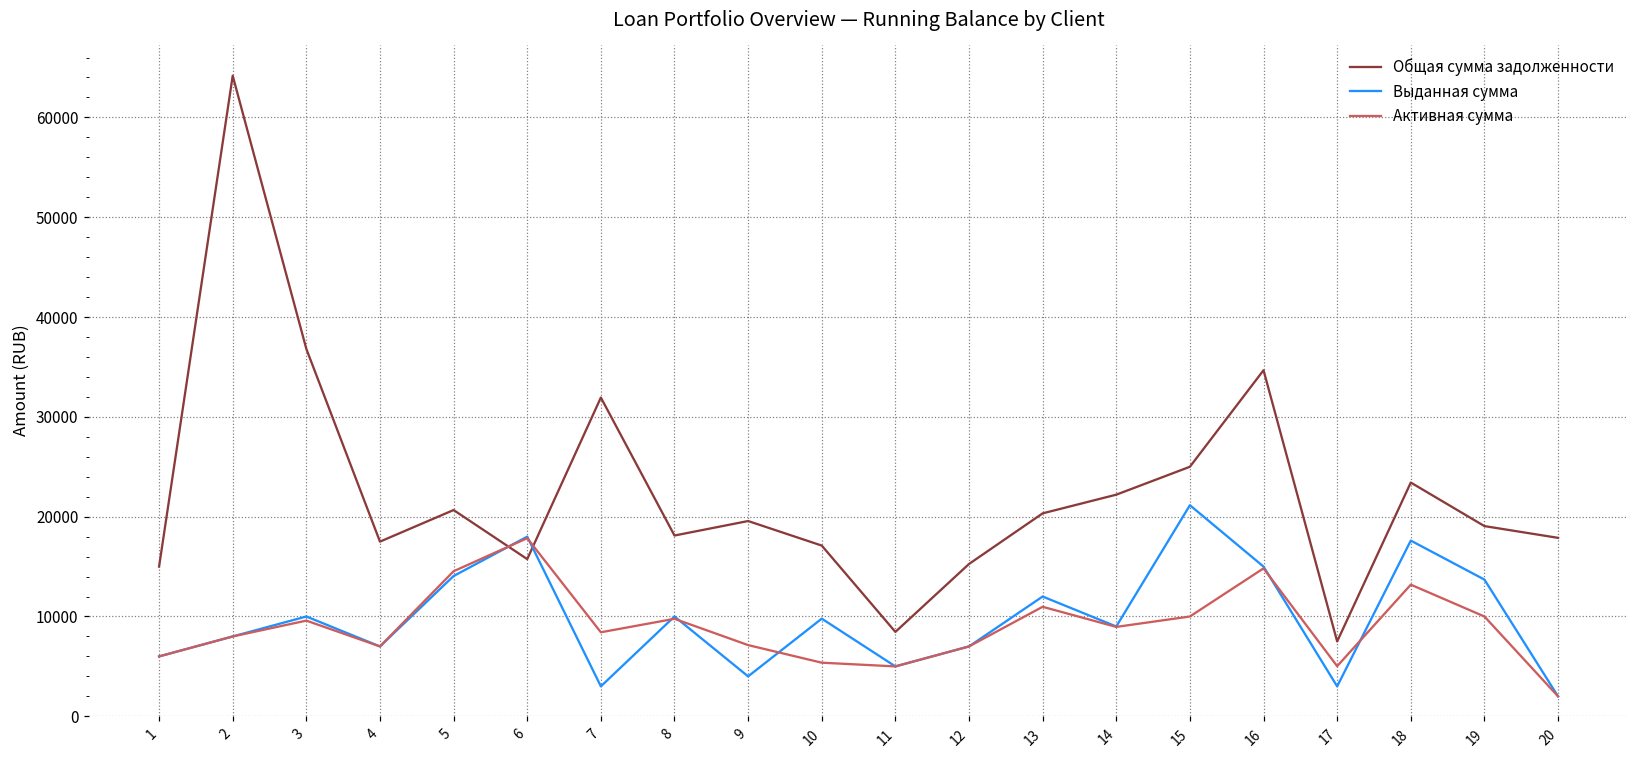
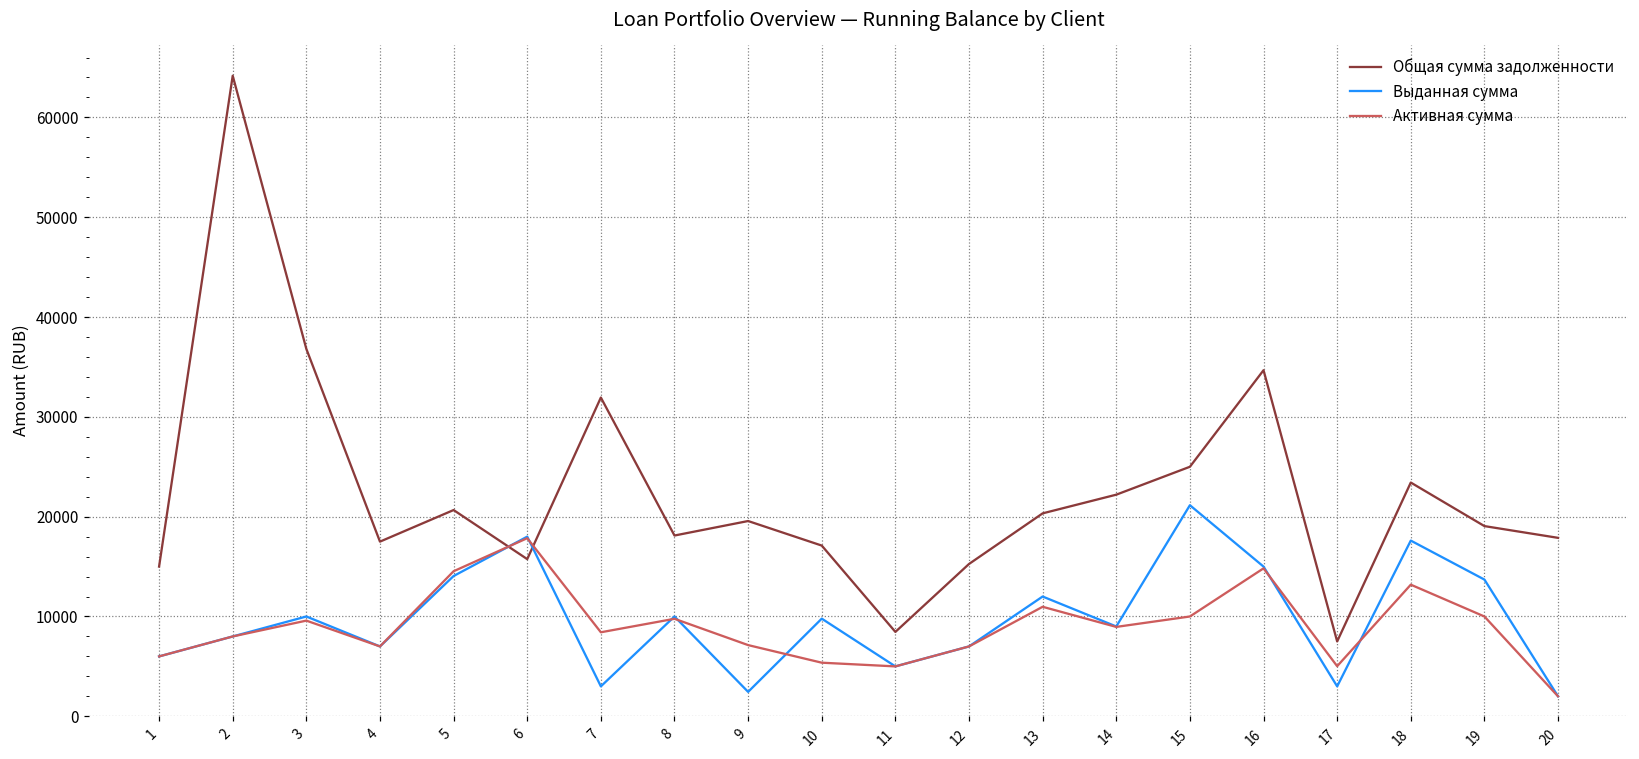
  {
    "Общая сумма задолженности": {
      "1": 15000,
      "2": 64000,
      "3": 37000,
      "4": 18000,
      "5": 21000,
      "6": 16000,
      "7": 32000,
      "8": 18000,
      "9": 20000,
      "10": 17000,
      "11": 8000,
      "12": 15000,
      "13": 20000,
      "14": 22000,
      "15": 25000,
      "16": 35000,
      "17": 8000,
      "18": 23000,
      "19": 19000,
      "20": 18000
    },
    "Выданная сумма": {
      "3": 10000,
      "5": 14000,
      "7": 3000,
-     "9": 4000,
+     "9": 2000,
      "10": 10000,
      "13": 12000,
      "15": 21000,
      "17": 3000,
      "18": 18000,
      "19": 14000
    },
    "Активная сумма": {
      "3": 10000,
      "5": 15000,
      "7": 8000,
      "9": 7000,
      "10": 5000,
      "13": 11000,
      "15": 10000,
      "17": 5000,
      "18": 13000,
      "19": 10000
    }
  }
